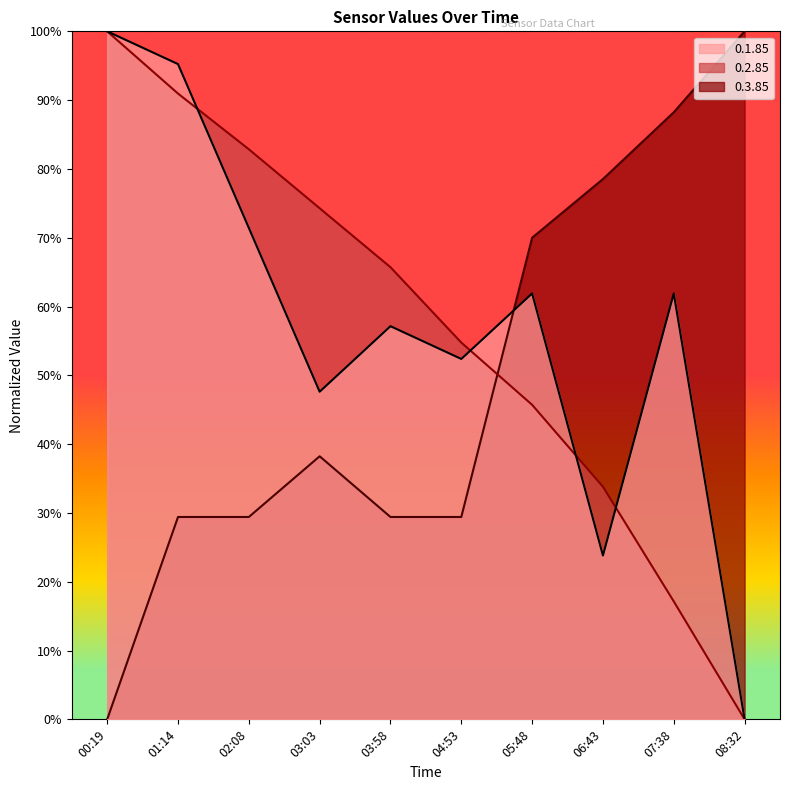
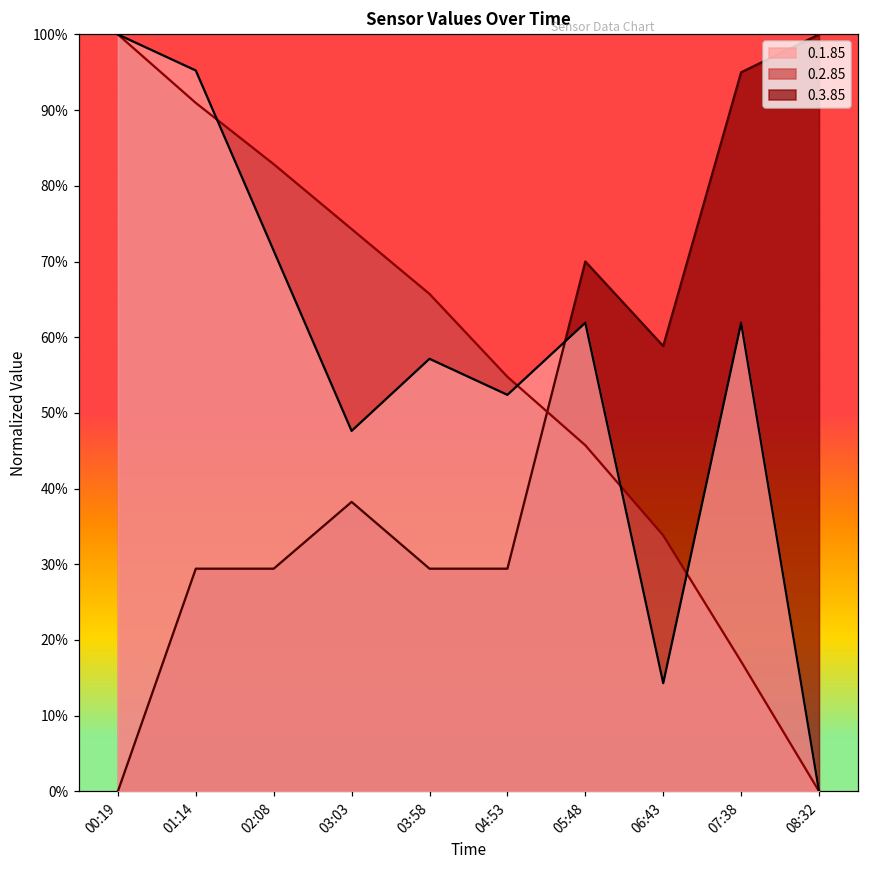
  {
    "0.3.85": {
      "00:19": "0%",
      "01:14": "29%",
      "02:08": "29%",
      "03:03": "38%",
      "03:58": "29%",
      "04:53": "29%",
      "05:48": "70%",
-     "06:43": "79%",
-     "07:38": "88%",
+     "06:43": "59%",
+     "07:38": "95%",
      "08:32": "100%"
    },
    "0.2.85": {
      "01:14": "91%",
      "02:08": "83%",
      "03:03": "74%",
      "03:58": "66%",
      "04:53": "55%",
      "05:48": "46%",
      "06:43": "34%",
      "07:38": "17%"
    },
    "0.1.85": {
      "01:14": "95%",
      "02:08": "71%",
      "03:03": "48%",
      "03:58": "57%",
      "04:53": "52%",
      "05:48": "62%",
-     "06:43": "24%",
+     "06:43": "14%",
      "07:38": "62%"
    }
  }
